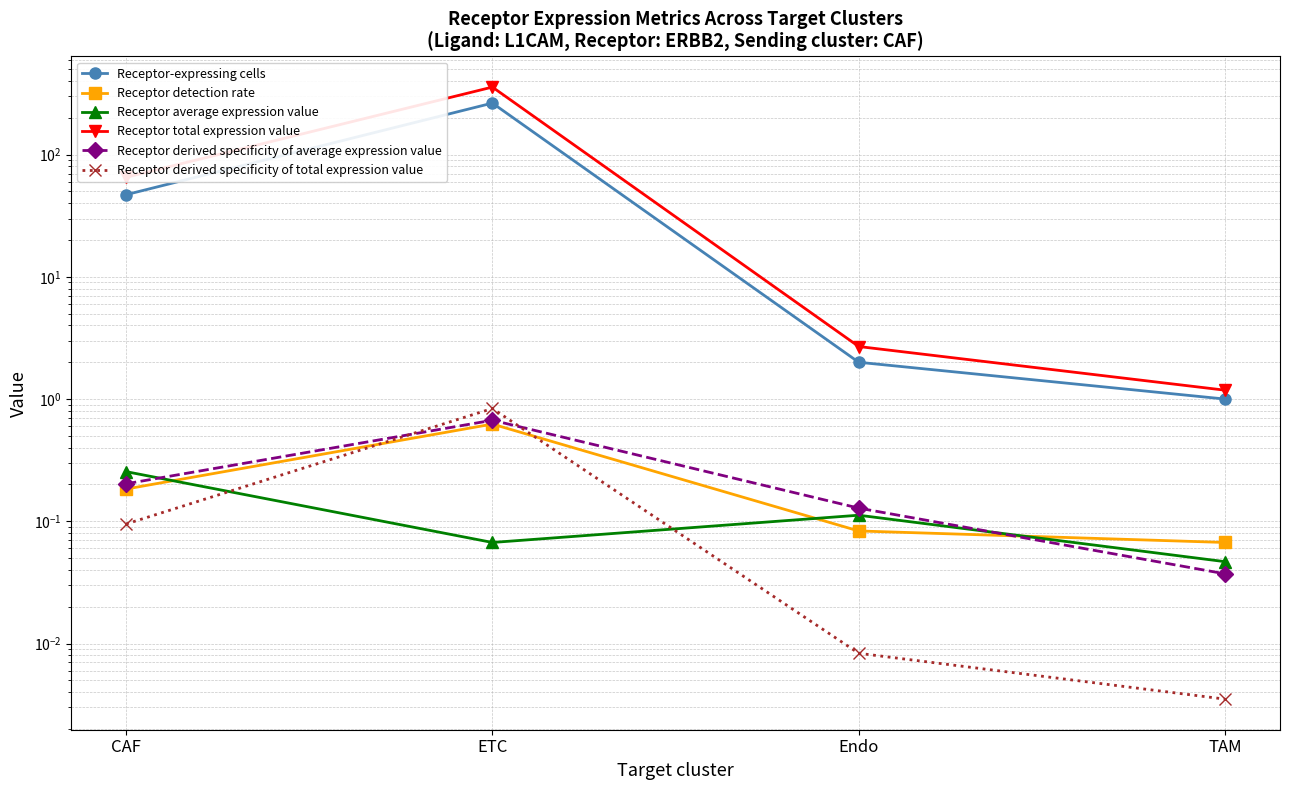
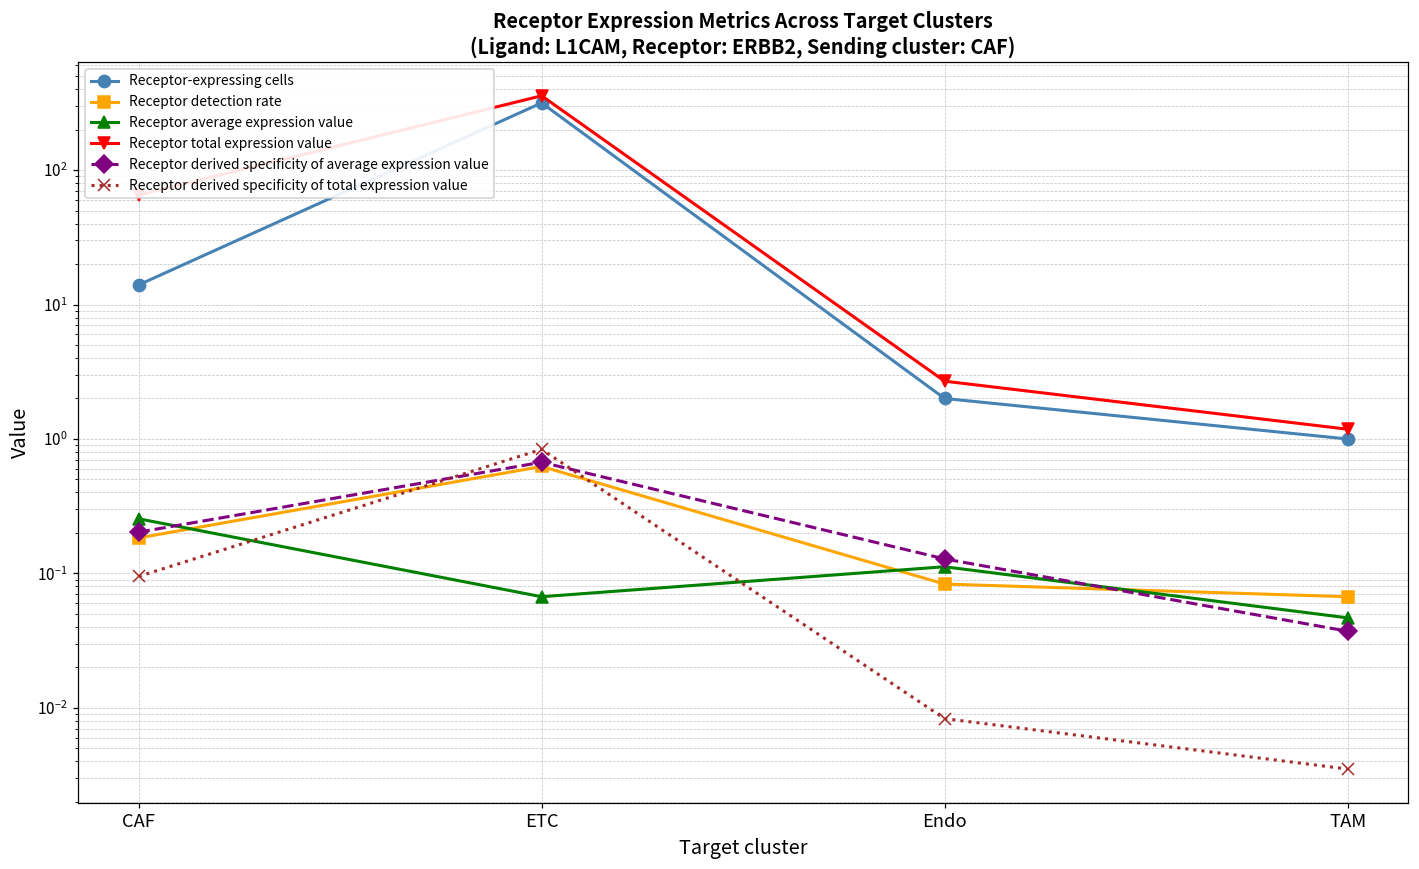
  {
    "Receptor-expressing cells": {
-     "CAF": 47,
-     "ETC": 260,
+     "CAF": 14,
+     "ETC": 320,
      "Endo": 2,
      "TAM": 1
    },
    "Receptor detection rate": {
      "CAF": 0.18,
      "ETC": 0.6,
      "Endo": 0.08,
      "TAM": 0.07
    },
    "Receptor average expression value": {
      "CAF": 0.25,
      "ETC": 0.07,
      "Endo": 0.11,
      "TAM": 0.047
    },
    "Receptor total expression value": {
      "ETC": 360,
      "Endo": 2.7,
      "TAM": 1.2
    },
    "Receptor derived specificity of average expression value": {
      "CAF": 0.20,
      "ETC": 0.7,
      "Endo": 0.13,
      "TAM": 0.037
    },
    "Receptor derived specificity of total expression value": {
      "CAF": 0.09,
      "ETC": 0.8,
      "Endo": 0.008,
      "TAM": 0.0035
    }
  }
